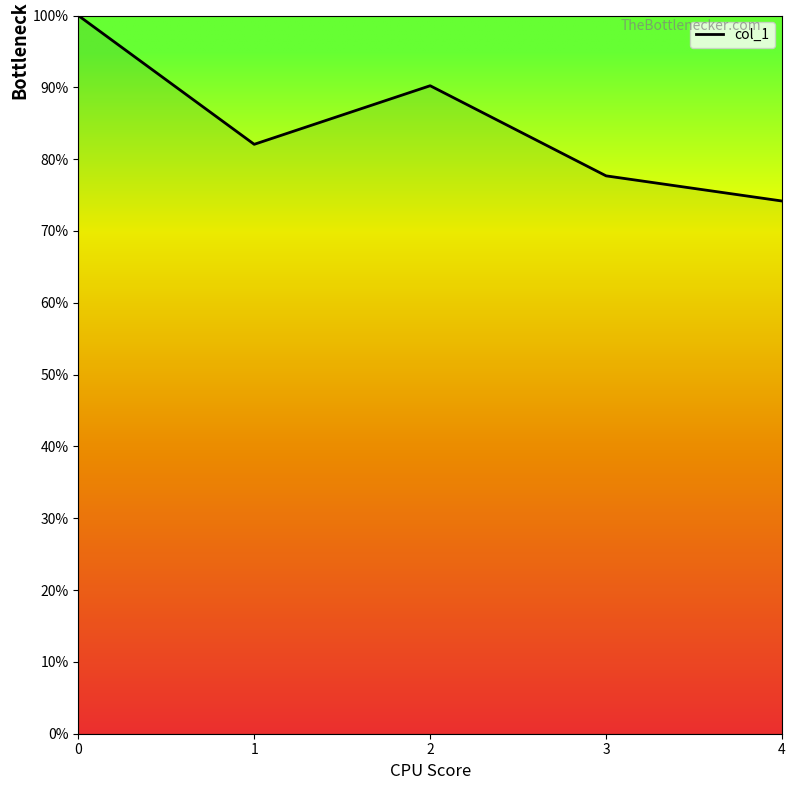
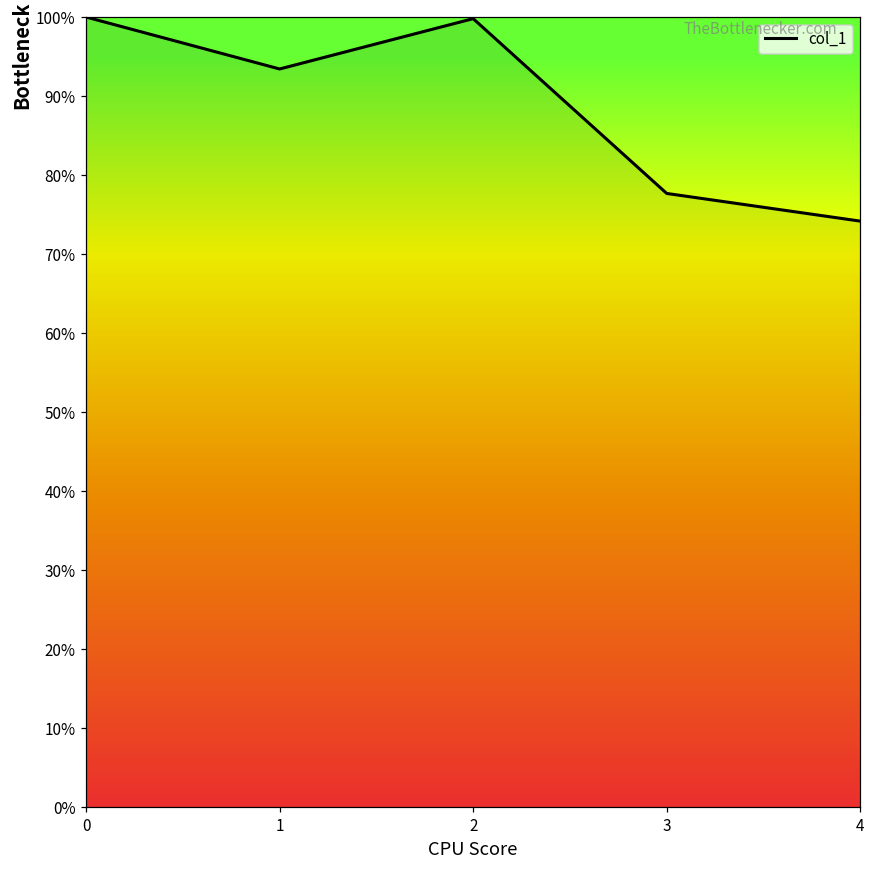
  {
    "0": "100%",
-   "1": "82%",
-   "2": "90%",
+   "1": "93%",
+   "2": "100%",
    "3": "78%",
    "4": "74%"
  }
